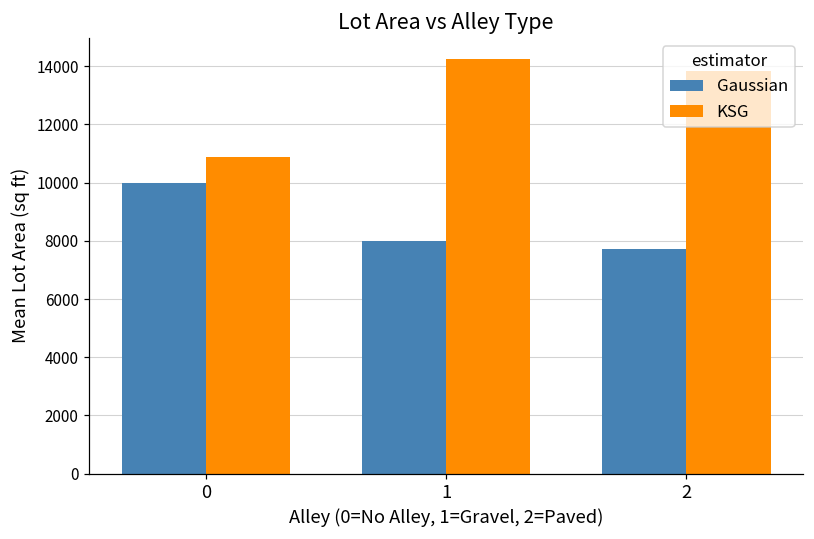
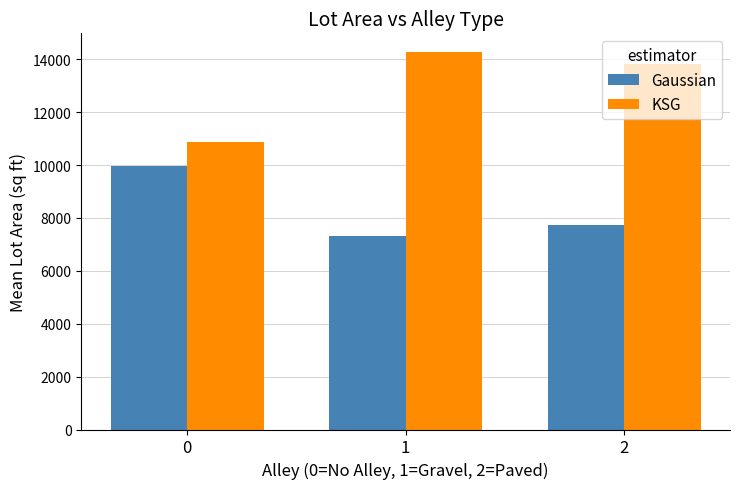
  {
    "Gaussian": {
      "0": 10000,
-     "1": 8000,
+     "1": 7300,
      "2": 7700
    },
    "KSG": {
      "0": 10900,
      "1": 14300
    }
  }
